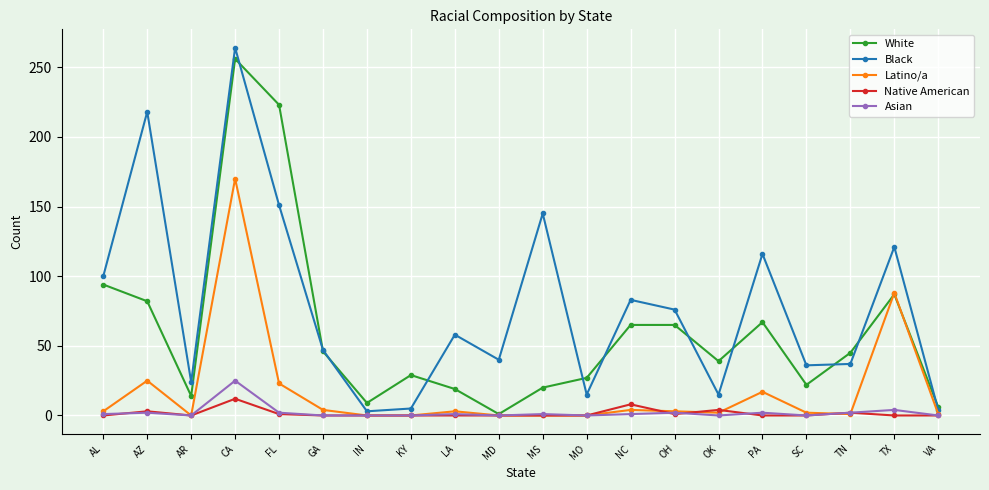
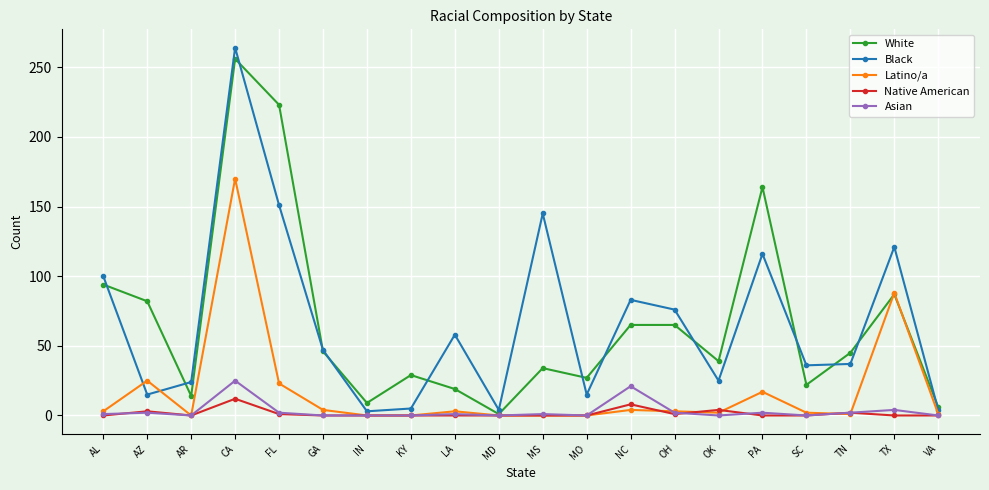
  {
    "White": {
      "AL": 94,
      "AZ": 82,
      "AR": 14,
      "CA": 256,
      "FL": 223,
      "IN": 9,
      "KY": 29,
      "LA": 19,
-     "MS": 20,
+     "MS": 34,
      "MO": 27,
      "NC": 65,
      "OH": 65,
      "OK": 39,
-     "PA": 67,
+     "PA": 164,
      "SC": 22,
      "TN": 45,
      "VA": 6
    },
    "Black": {
      "AL": 100,
-     "AZ": 218,
+     "AZ": 15,
      "AR": 24,
      "CA": 264,
      "FL": 151,
      "IN": 3,
      "KY": 5,
      "LA": 58,
-     "MD": 40,
+     "MD": 4,
      "MS": 145,
      "MO": 15,
      "NC": 83,
      "OH": 76,
-     "OK": 15,
+     "OK": 25,
      "PA": 116,
      "SC": 36,
      "TN": 37,
      "TX": 121,
      "VA": 4
    },
    "Latino/a": {
      "AL": 3,
      "AZ": 25,
      "CA": 170,
      "FL": 23,
      "GA": 4,
      "LA": 3,
      "NC": 4,
      "OK": 2,
      "PA": 17,
      "SC": 2
    },
    "Native American": {
      "CA": 12,
      "NC": 8,
      "OK": 4,
      "PA": 0,
      "TX": 0
    },
    "Asian": {
      "CA": 25,
-     "NC": 1,
+     "NC": 21,
      "OK": 0,
      "PA": 2,
      "TX": 4
    }
  }
